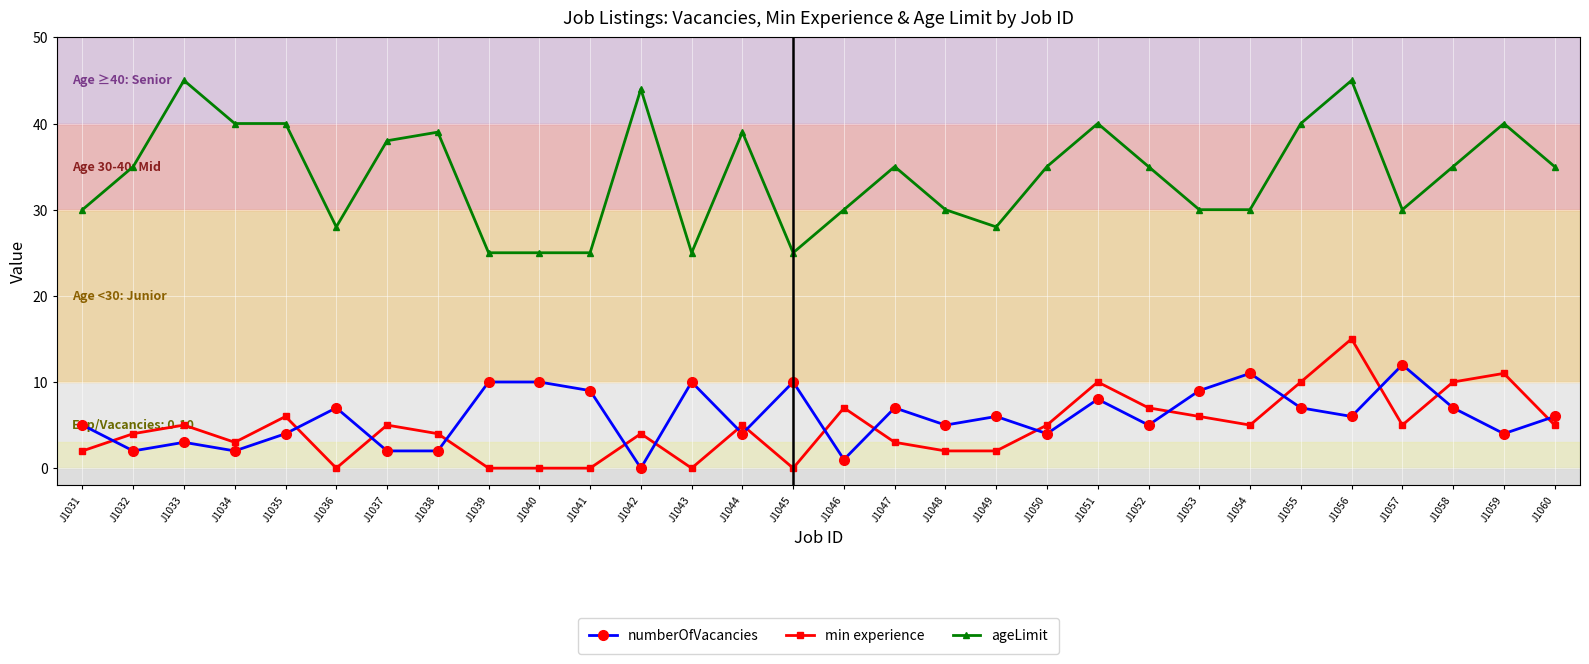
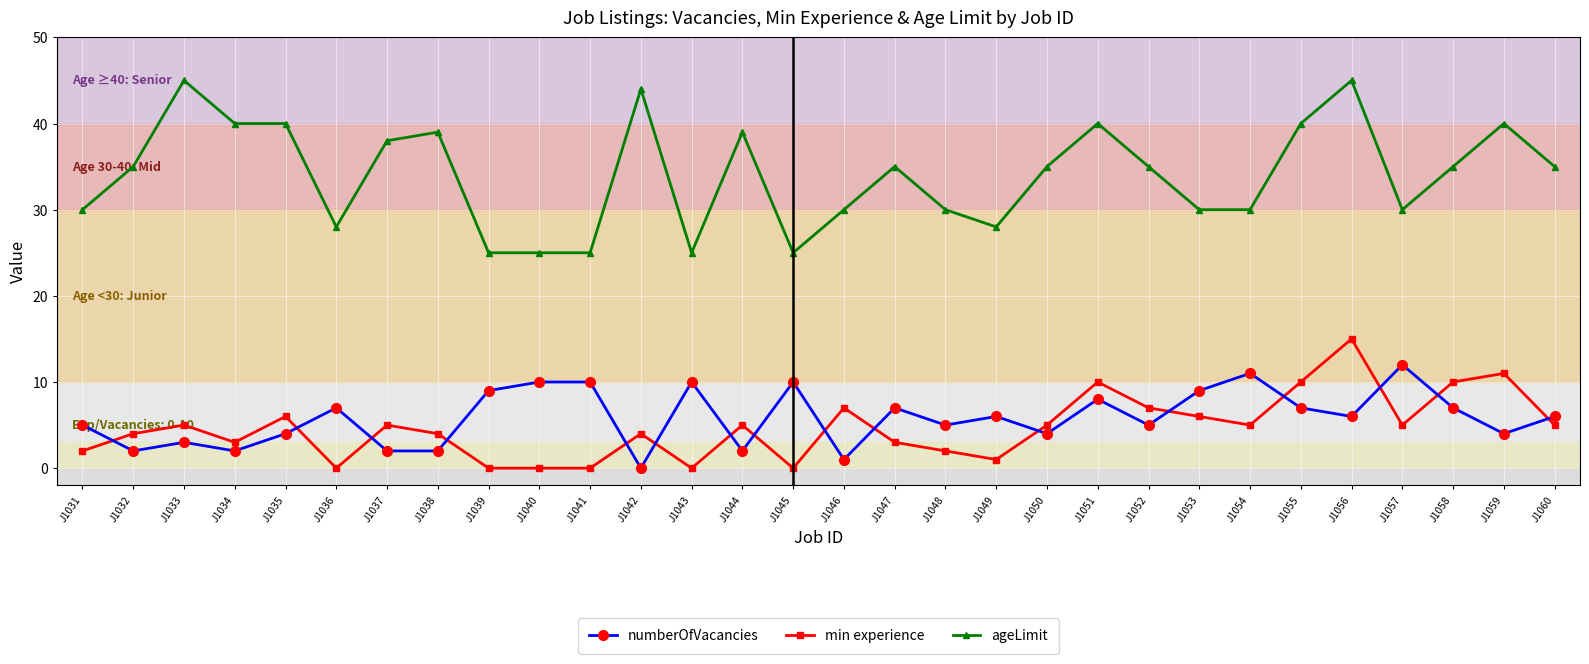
  {
    "numberOfVacancies": {
      "J1032": 2,
      "J1033": 3,
      "J1034": 2,
      "J1035": 4,
      "J1036": 7,
      "J1037": 2,
      "J1038": 2,
-     "J1039": 10,
+     "J1039": 9,
      "J1040": 10,
-     "J1041": 9,
+     "J1041": 10,
      "J1042": 0,
      "J1043": 10,
-     "J1044": 4,
+     "J1044": 2,
      "J1045": 10,
      "J1046": 1,
      "J1047": 7,
      "J1048": 5,
      "J1049": 6,
      "J1050": 4,
      "J1051": 8,
      "J1052": 5,
      "J1053": 9,
      "J1054": 11,
      "J1055": 7,
      "J1056": 6,
      "J1057": 12,
      "J1058": 7,
      "J1059": 4,
      "J1060": 6
    },
    "min experience": {
      "J1031": 2,
      "J1032": 4,
      "J1034": 3,
      "J1035": 6,
      "J1036": 0,
      "J1037": 5,
      "J1038": 4,
      "J1039": 0,
      "J1040": 0,
      "J1041": 0,
      "J1042": 4,
      "J1043": 0,
      "J1044": 5,
      "J1045": 0,
      "J1046": 7,
      "J1047": 3,
      "J1048": 2,
-     "J1049": 2,
+     "J1049": 1,
      "J1050": 5,
      "J1051": 10,
      "J1052": 7,
      "J1053": 6,
      "J1054": 5,
      "J1055": 10,
      "J1056": 15,
      "J1057": 5,
      "J1058": 10,
      "J1059": 11,
      "J1060": 5
    },
    "ageLimit": {
      "J1031": 30,
      "J1034": 40,
      "J1035": 40,
      "J1036": 28,
      "J1037": 38,
      "J1038": 39,
      "J1039": 25,
      "J1040": 25,
      "J1041": 25,
      "J1042": 44,
      "J1043": 25,
      "J1044": 39,
      "J1045": 25,
      "J1046": 30,
      "J1047": 35,
      "J1048": 30,
      "J1049": 28,
      "J1050": 35,
      "J1051": 40,
      "J1052": 35,
      "J1053": 30,
      "J1054": 30,
      "J1055": 40,
      "J1056": 45,
      "J1057": 30,
      "J1058": 35,
      "J1059": 40,
      "J1060": 35
    }
  }
